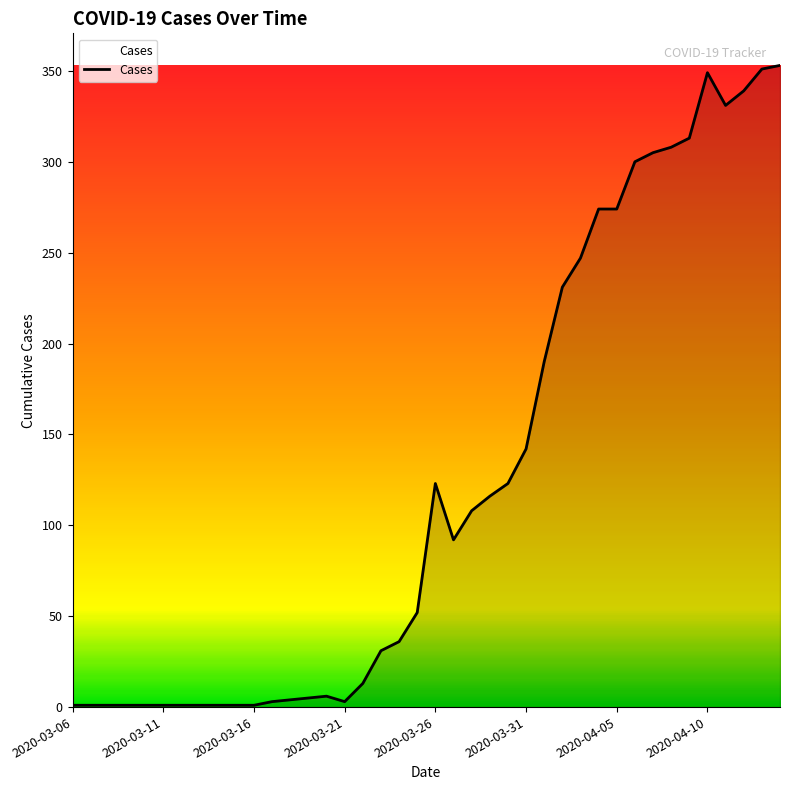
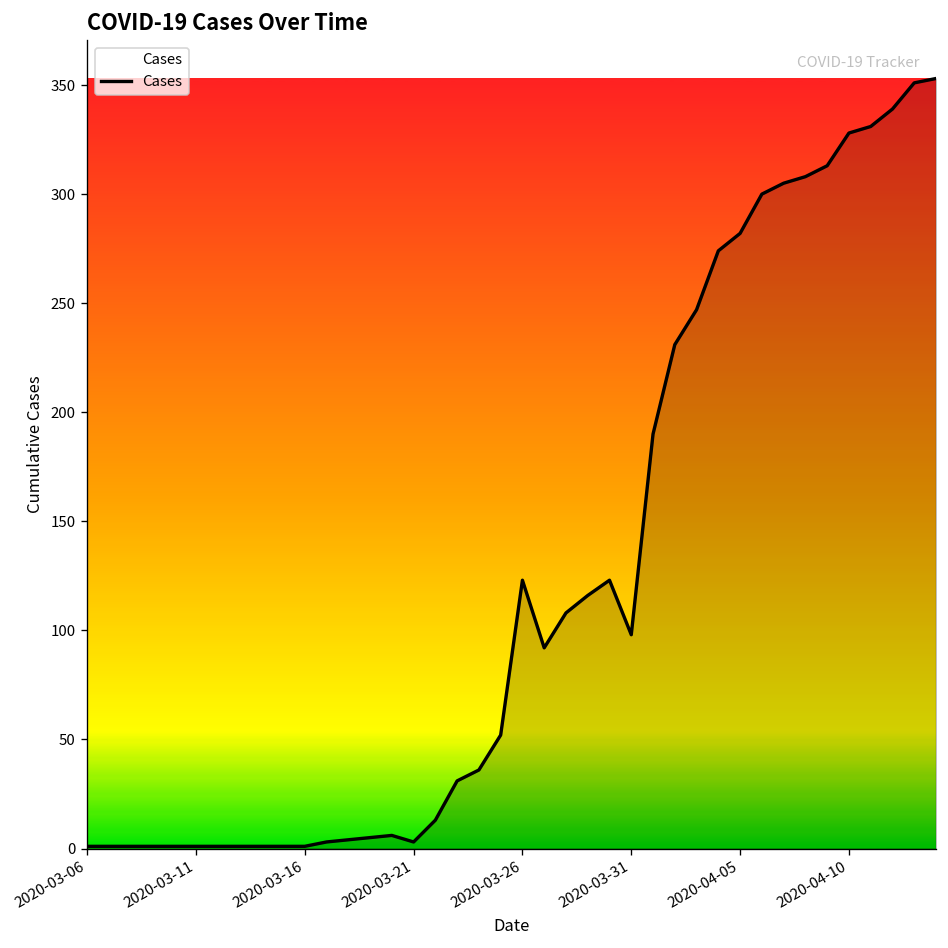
  {
    "2020-03-06": 1,
    "2020-03-11": 1,
    "2020-03-16": 1,
    "2020-03-21": 3,
    "2020-03-26": 123,
-   "2020-03-31": 142,
-   "2020-04-05": 274,
-   "2020-04-10": 349
+   "2020-03-31": 98,
+   "2020-04-05": 282,
+   "2020-04-10": 328
  }
